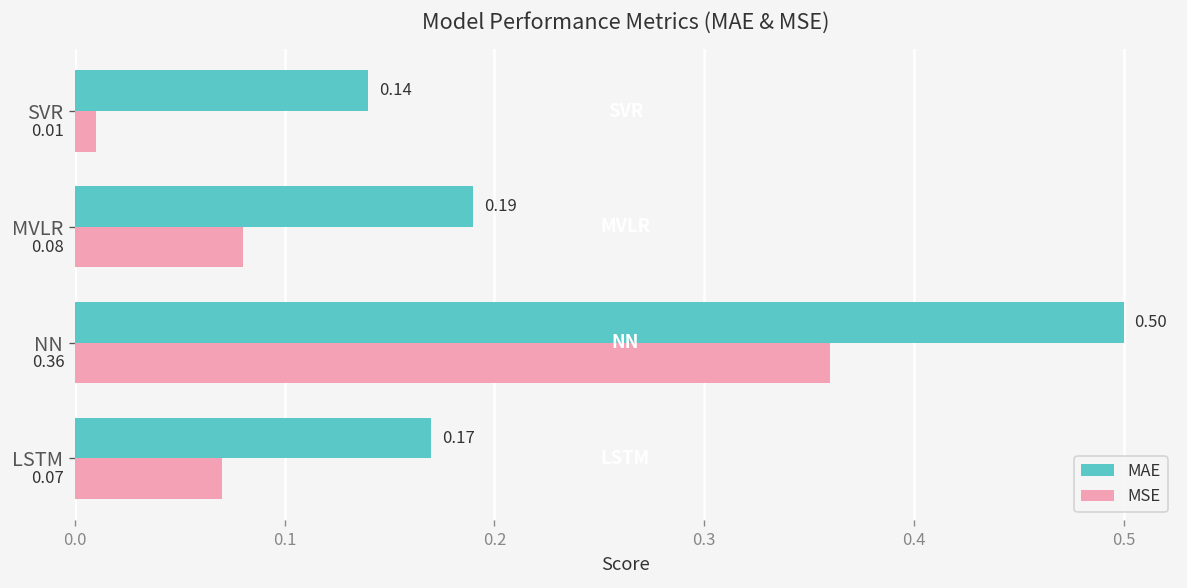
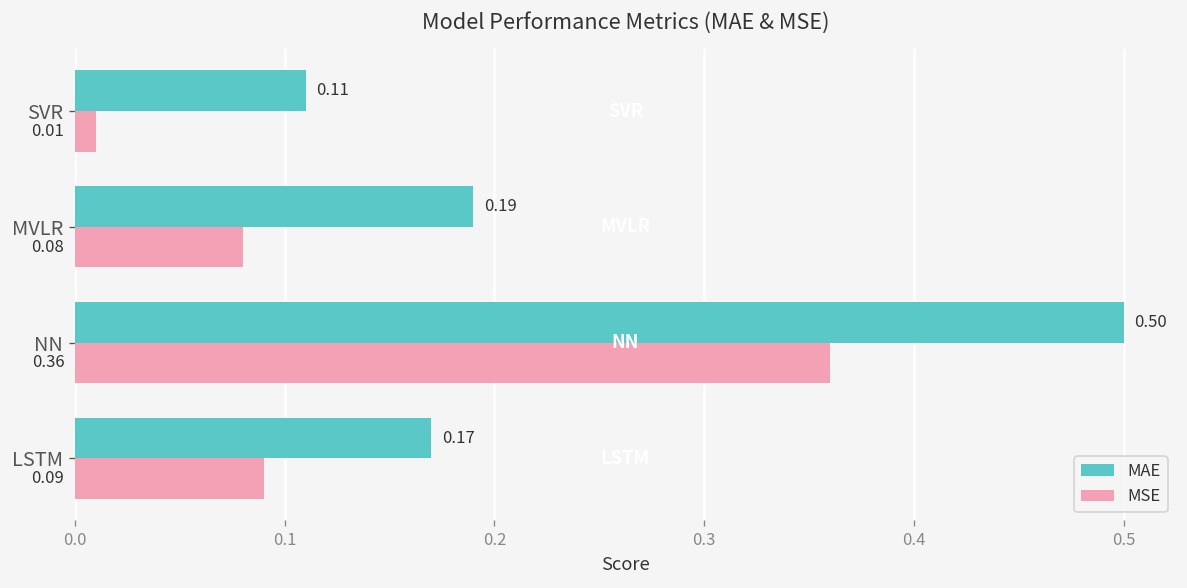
  {
    "MAE": {
-     "SVR": 0.14,
+     "SVR": 0.11,
      "MVLR": 0.19,
      "NN": 0.50,
      "LSTM": 0.17
    },
    "MSE": {
-     "LSTM": 0.07
+     "LSTM": 0.09
    }
  }
